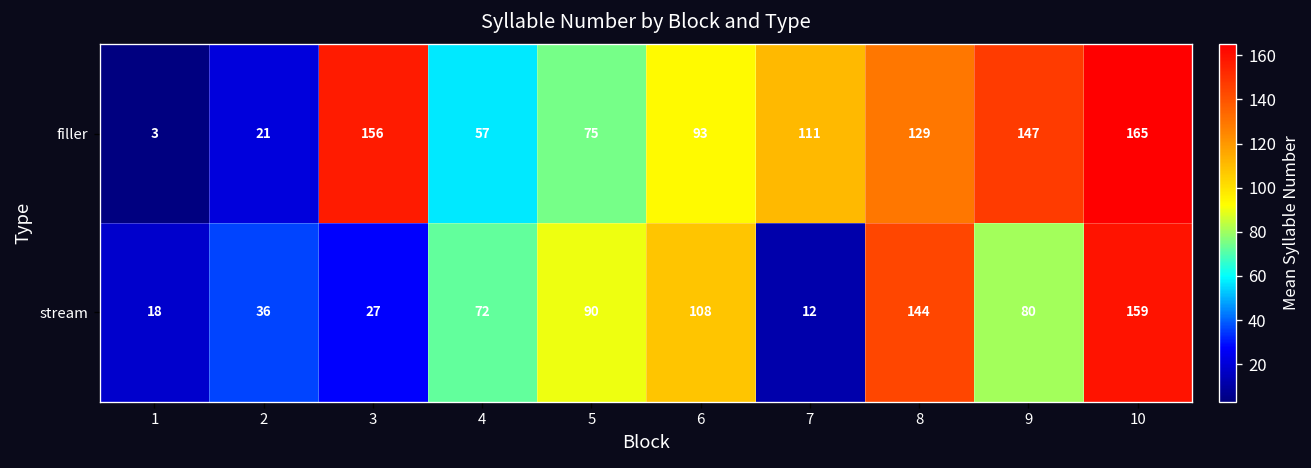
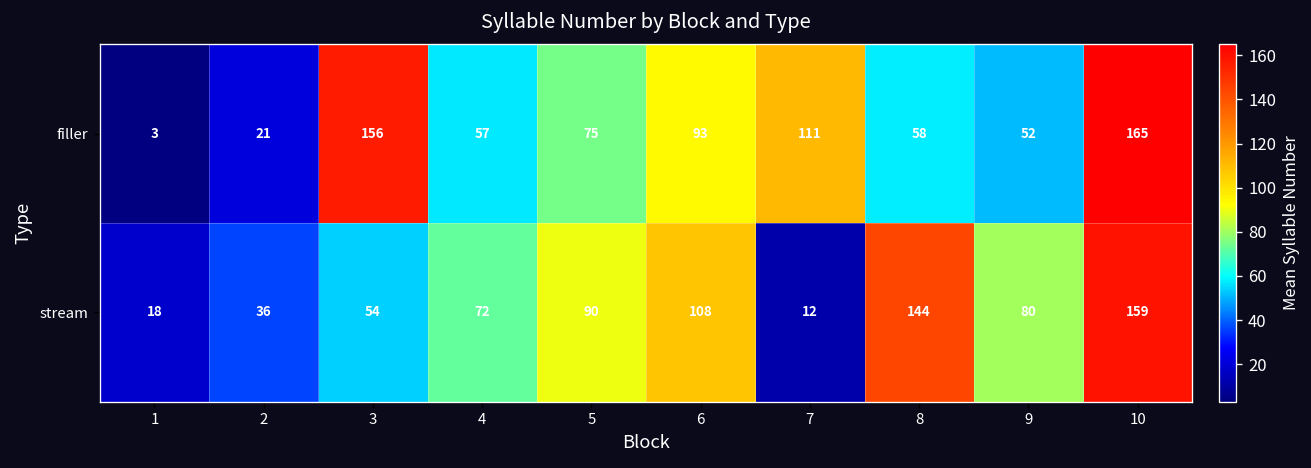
  {
    "filler": {
      "1": 3,
      "2": 21,
      "3": 156,
      "4": 57,
      "5": 75,
      "6": 93,
      "7": 111,
-     "8": 129,
-     "9": 147,
+     "8": 58,
+     "9": 52,
      "10": 165
    },
    "stream": {
      "1": 18,
      "2": 36,
-     "3": 27,
+     "3": 54,
      "4": 72,
      "5": 90,
      "6": 108,
      "7": 12,
      "8": 144,
      "9": 80,
      "10": 159
    }
  }
